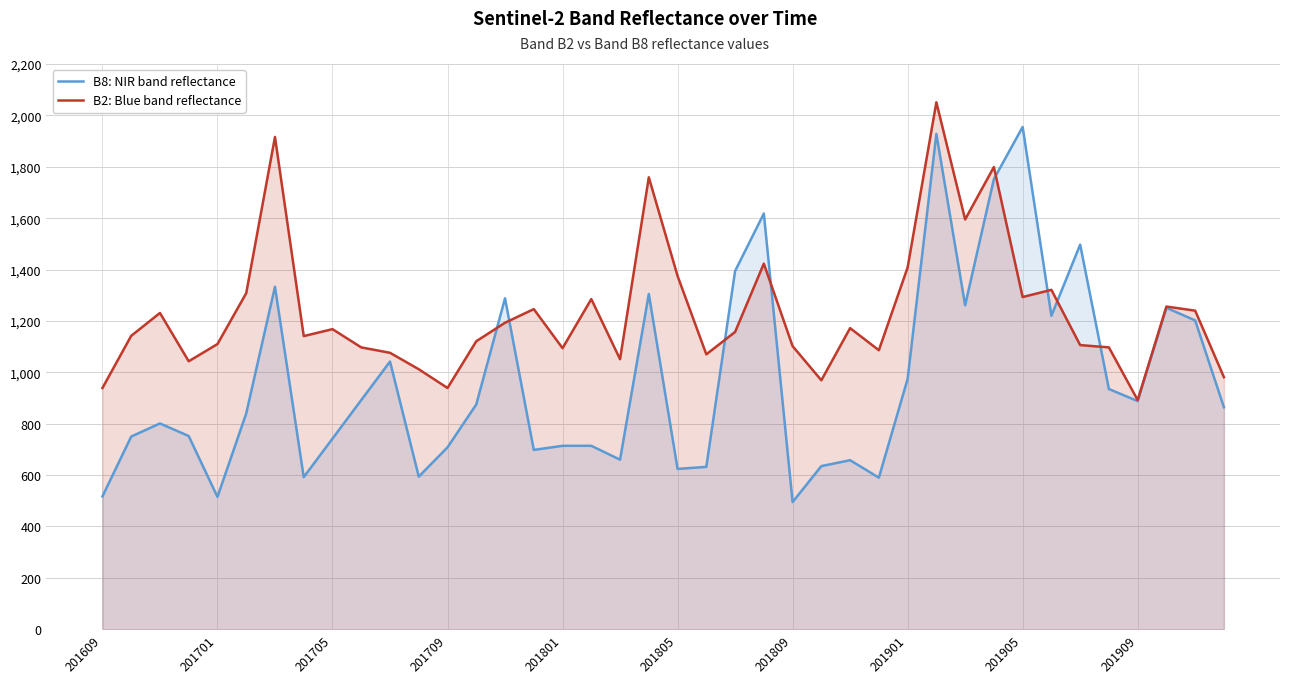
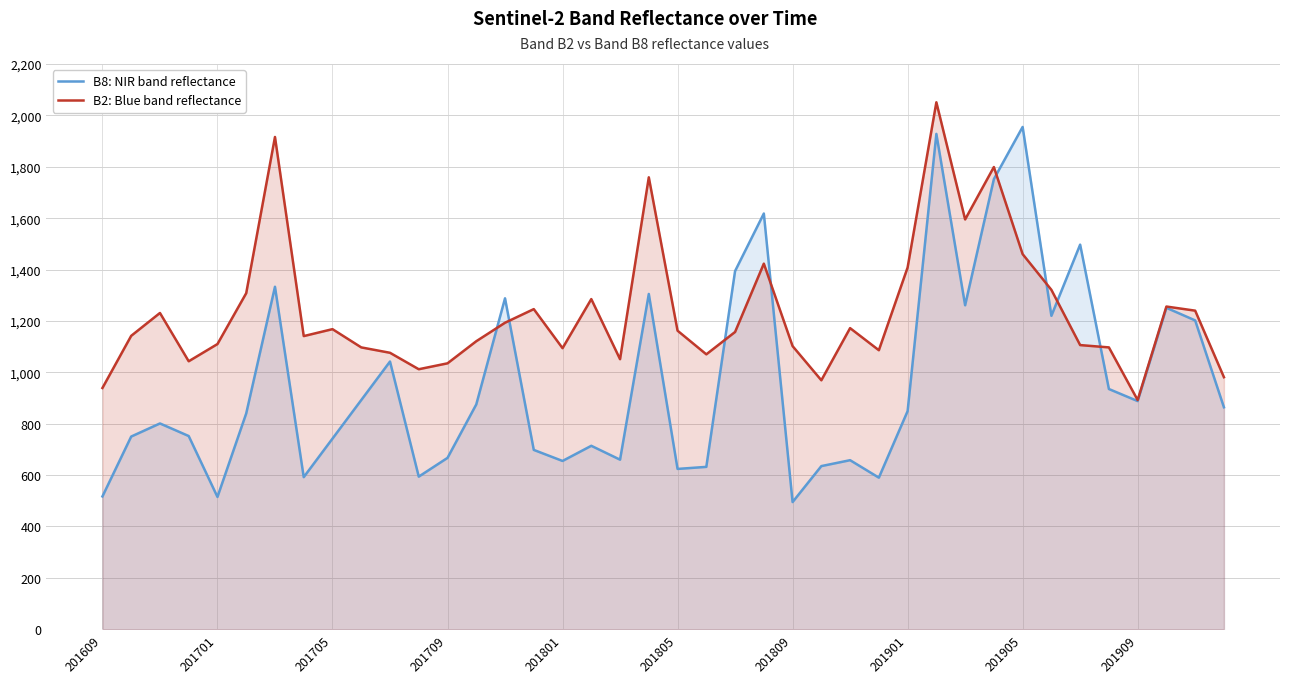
  {
    "B8: NIR band reflectance": {
      "201609": "520",
      "201701": "520",
      "201705": "740",
-     "201709": "710",
-     "201801": "710",
+     "201709": "670",
+     "201801": "660",
      "201805": "620",
      "201809": "500",
-     "201901": "970",
+     "201901": "850",
      "201905": "1,960"
    },
    "B2: Blue band reflectance": {
      "201609": "940",
      "201701": "1,110",
      "201705": "1,170",
-     "201709": "940",
+     "201709": "1,040",
      "201801": "1,090",
-     "201805": "1,380",
+     "201805": "1,160",
      "201809": "1,100",
      "201901": "1,410",
-     "201905": "1,290"
+     "201905": "1,460"
    }
  }
